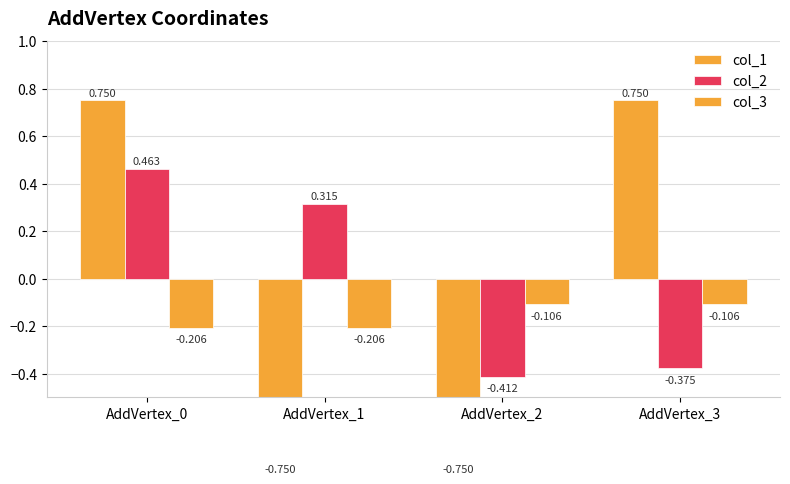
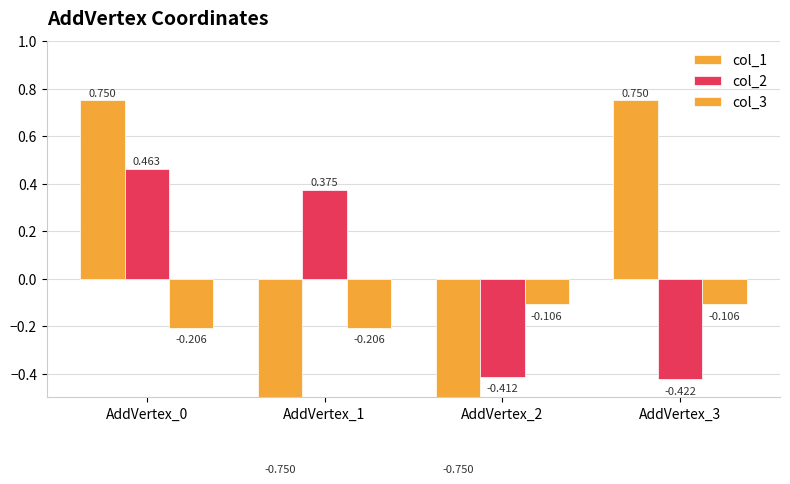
  {
    "col_2": {
      "AddVertex_0": 0.463,
-     "AddVertex_1": 0.315,
+     "AddVertex_1": 0.375,
      "AddVertex_2": -0.412,
-     "AddVertex_3": -0.375
+     "AddVertex_3": -0.422
    }
  }
